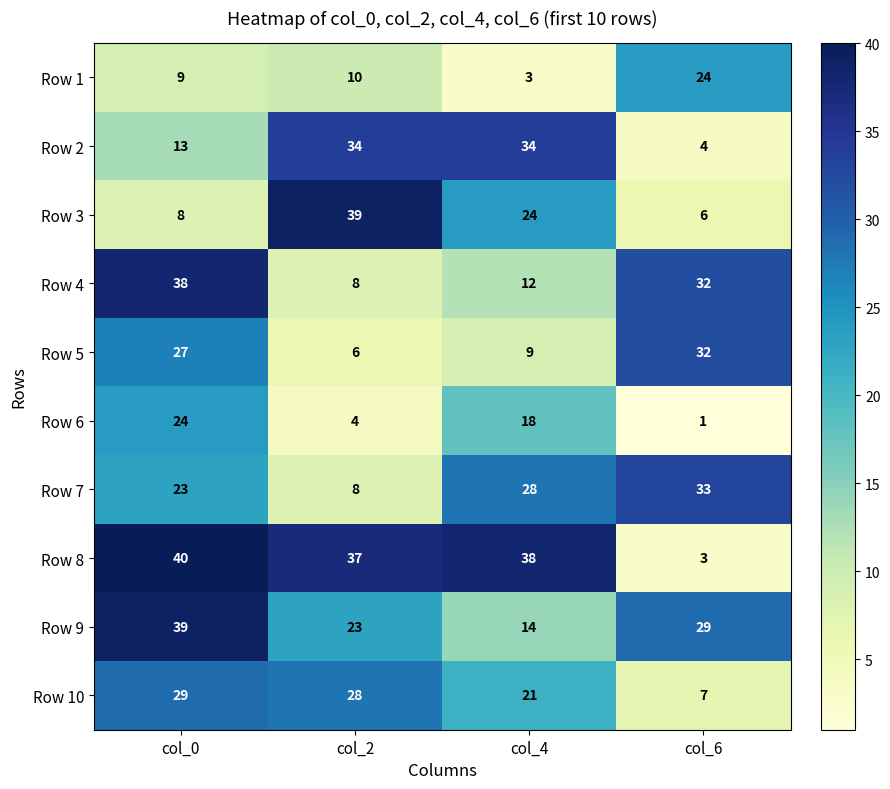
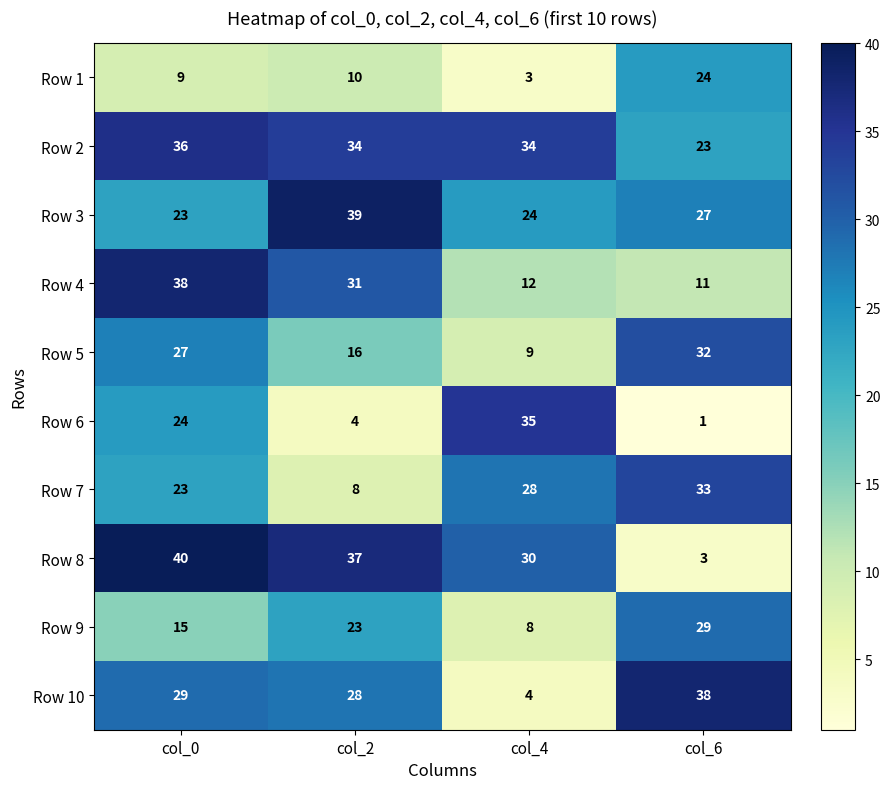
  {
    "Row 1": {
      "col_0": 9,
      "col_2": 10,
      "col_4": 3,
      "col_6": 24
    },
    "Row 2": {
-     "col_0": 13,
+     "col_0": 36,
      "col_2": 34,
      "col_4": 34,
-     "col_6": 4
+     "col_6": 23
    },
    "Row 3": {
-     "col_0": 8,
+     "col_0": 23,
      "col_2": 39,
      "col_4": 24,
-     "col_6": 6
+     "col_6": 27
    },
    "Row 4": {
      "col_0": 38,
-     "col_2": 8,
+     "col_2": 31,
      "col_4": 12,
-     "col_6": 32
+     "col_6": 11
    },
    "Row 5": {
      "col_0": 27,
-     "col_2": 6,
+     "col_2": 16,
      "col_4": 9,
      "col_6": 32
    },
    "Row 6": {
      "col_0": 24,
      "col_2": 4,
-     "col_4": 18,
+     "col_4": 35,
      "col_6": 1
    },
    "Row 7": {
      "col_0": 23,
      "col_2": 8,
      "col_4": 28,
      "col_6": 33
    },
    "Row 8": {
      "col_0": 40,
      "col_2": 37,
-     "col_4": 38,
+     "col_4": 30,
      "col_6": 3
    },
    "Row 9": {
-     "col_0": 39,
+     "col_0": 15,
      "col_2": 23,
-     "col_4": 14,
+     "col_4": 8,
      "col_6": 29
    },
    "Row 10": {
      "col_0": 29,
      "col_2": 28,
-     "col_4": 21,
-     "col_6": 7
+     "col_4": 4,
+     "col_6": 38
    }
  }
